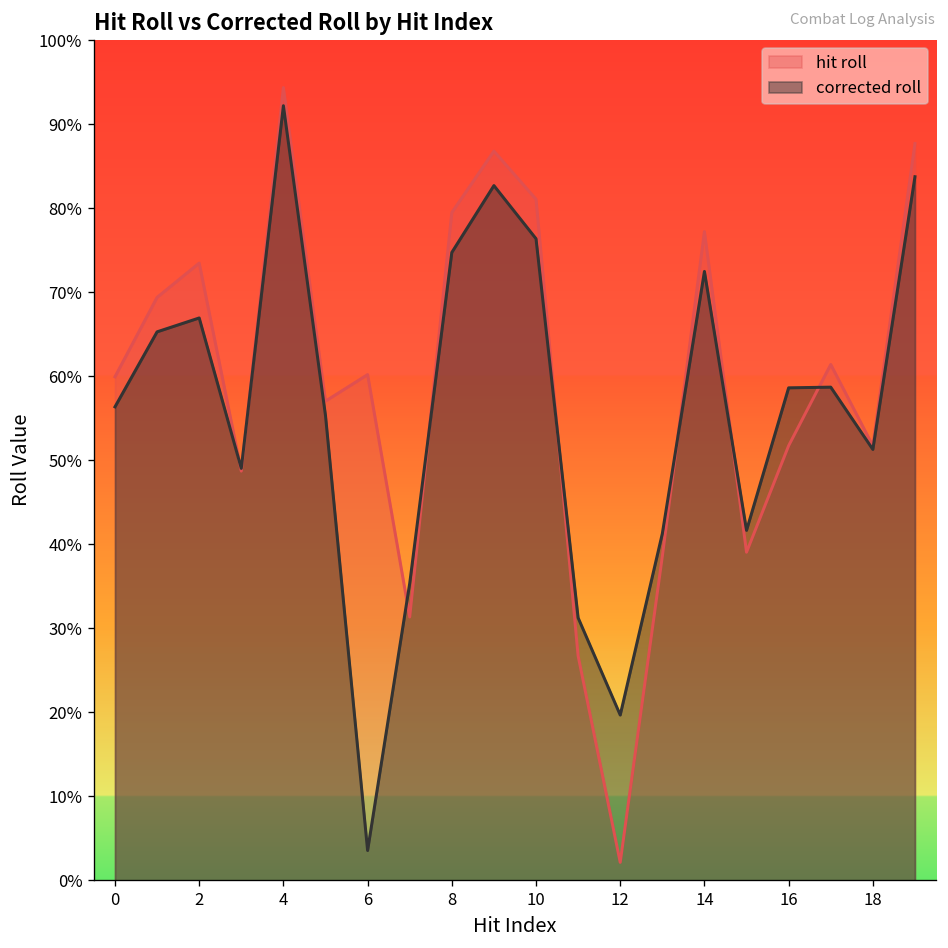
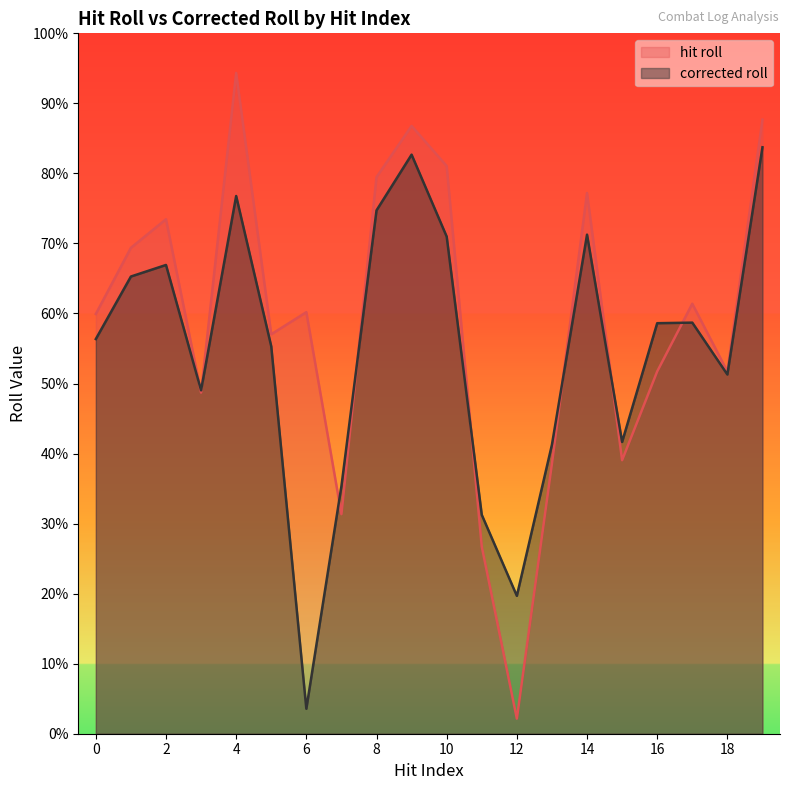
  {
    "hit roll": {
      "0": "60%",
      "2": "73%",
      "4": "94%",
      "6": "60%",
      "8": "79%",
      "10": "81%",
      "12": "2%",
      "14": "77%",
      "16": "52%",
      "18": "52%"
    },
    "corrected roll": {
      "0": "56%",
      "2": "67%",
-     "4": "92%",
+     "4": "77%",
      "6": "4%",
      "8": "75%",
-     "10": "76%",
+     "10": "71%",
      "12": "20%",
-     "14": "72%",
+     "14": "71%",
      "16": "59%",
      "18": "51%"
    }
  }
